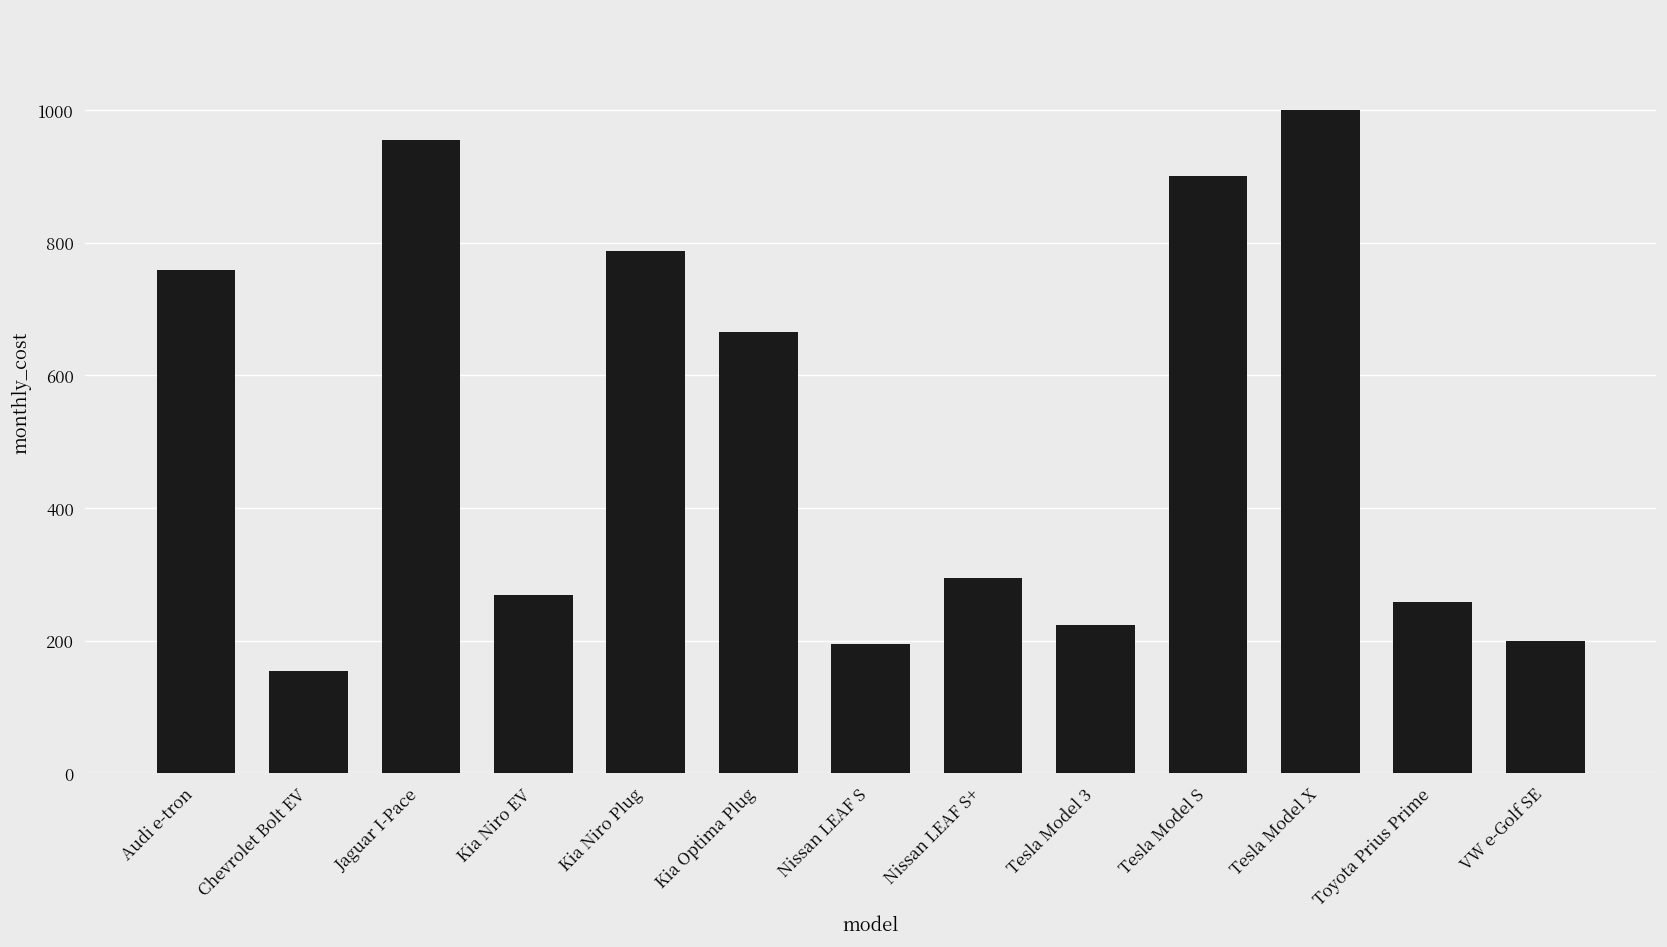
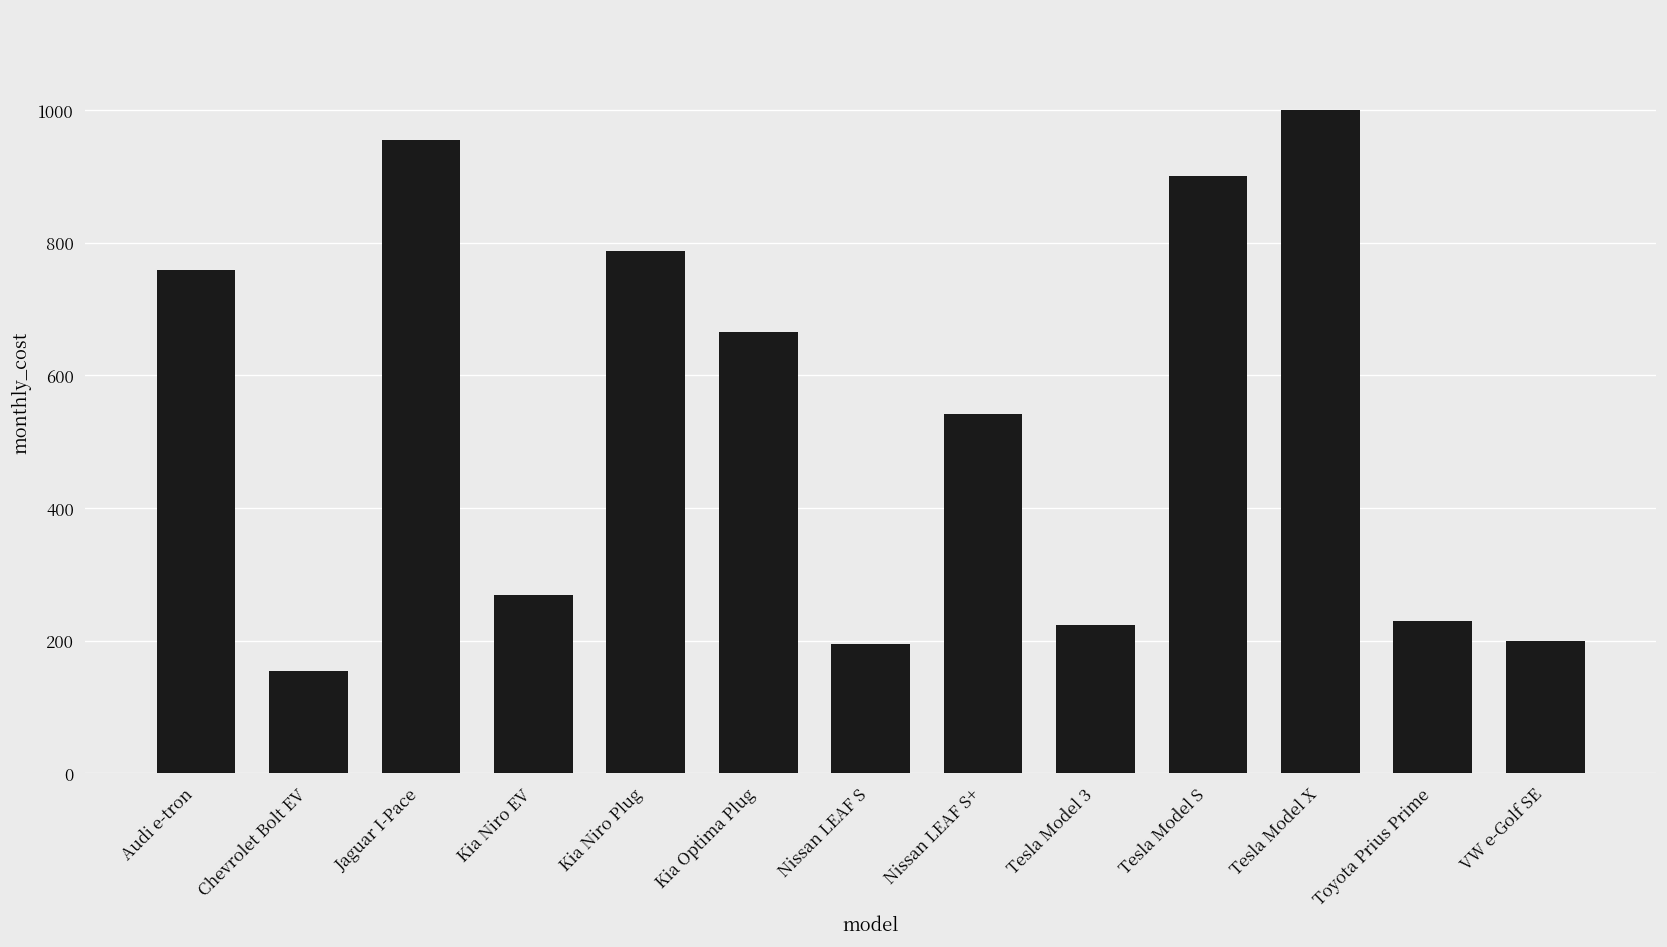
  {
    "Audi e-tron": 760,
    "Chevrolet Bolt EV": 160,
    "Jaguar I-Pace": 960,
    "Kia Niro EV": 270,
    "Kia Niro Plug": 790,
    "Kia Optima Plug": 670,
    "Nissan LEAF S": 200,
-   "Nissan LEAF S+": 300,
+   "Nissan LEAF S+": 540,
    "Tesla Model 3": 220,
    "Tesla Model S": 900,
    "Tesla Model X": 1000,
-   "Toyota Prius Prime": 260,
+   "Toyota Prius Prime": 230,
    "VW e-Golf SE": 200
  }
